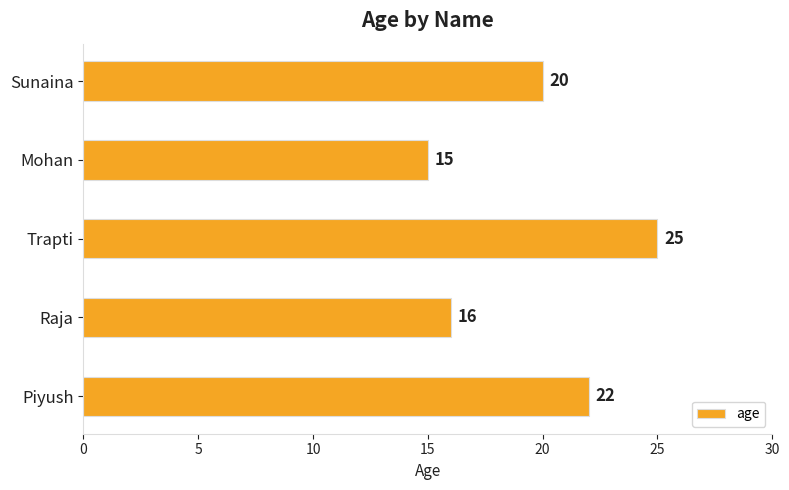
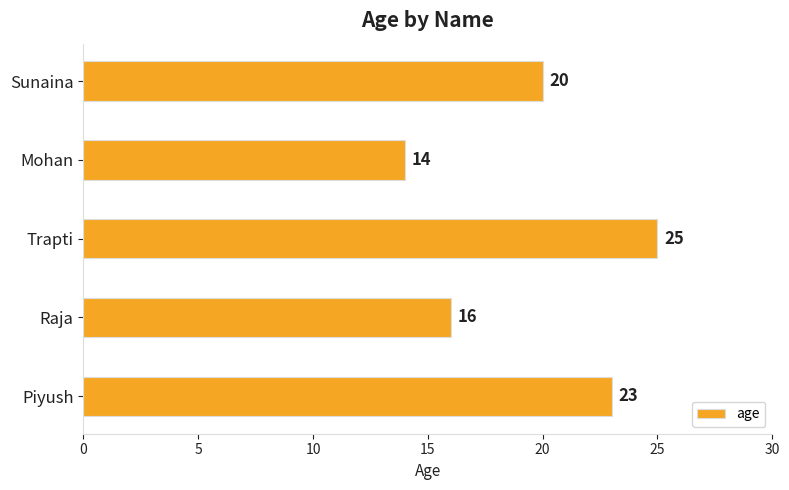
  {
    "Sunaina": 20,
-   "Mohan": 15,
+   "Mohan": 14,
    "Trapti": 25,
    "Raja": 16,
-   "Piyush": 22
+   "Piyush": 23
  }
